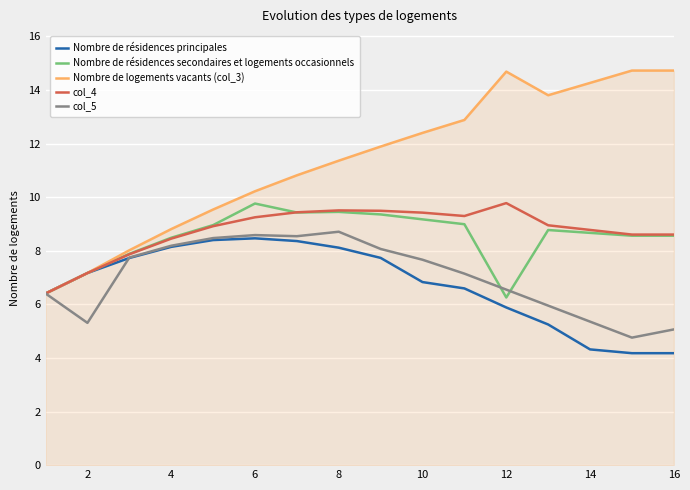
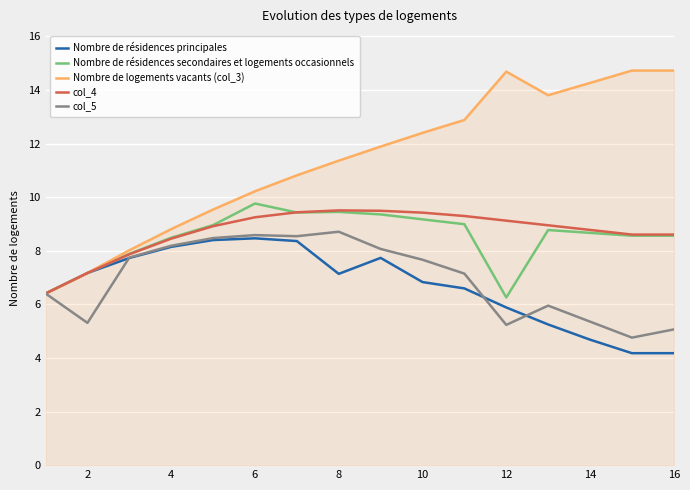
  {
    "Nombre de résidences principales": {
      "6": 8.5,
-     "8": 8.1,
+     "8": 7.1,
      "10": 6.8,
      "12": 5.9,
-     "14": 4.3,
+     "14": 4.7,
      "16": 4.2
    },
    "Nombre de résidences secondaires et logements occasionnels": {
      "6": 9.8,
      "10": 9.2,
      "12": 6.3,
      "14": 8.7
    },
    "Nombre de logements vacants (col_3)": {
      "4": 8.8,
      "6": 10.2,
      "8": 11.4,
      "10": 12.4,
      "12": 14.7,
      "14": 14.3,
      "16": 14.7
    },
    "col_4": {
      "6": 9.2,
      "10": 9.4,
-     "12": 9.8,
+     "12": 9.1,
      "14": 8.8
    },
    "col_5": {
      "2": 5.3,
      "6": 8.6,
      "8": 8.7,
      "10": 7.7,
-     "12": 6.5,
+     "12": 5.2,
      "14": 5.4,
      "16": 5.1
    }
  }
